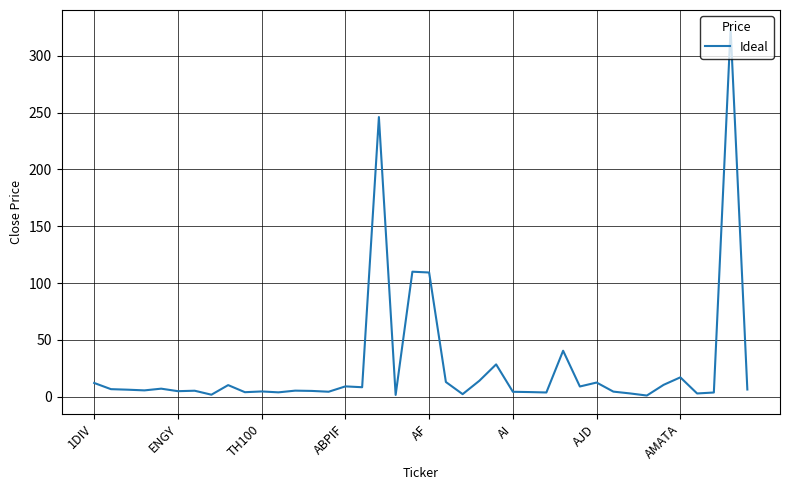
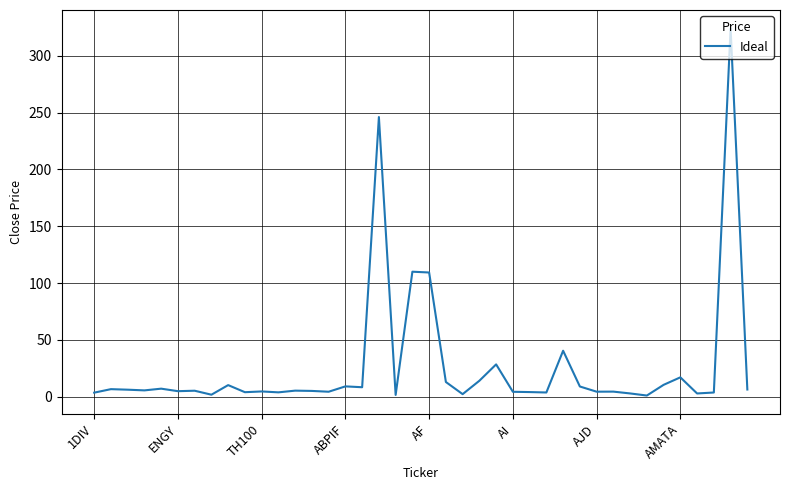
  {
-   "1DIV": 12,
+   "1DIV": 4,
    "ENGY": 5,
    "TH100": 5,
    "ABPIF": 9,
    "AF": 109,
    "AI": 4,
-   "AJD": 13,
+   "AJD": 4,
    "AMATA": 17
  }
